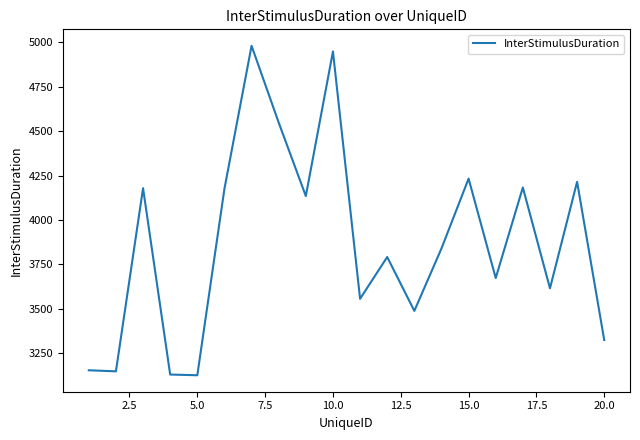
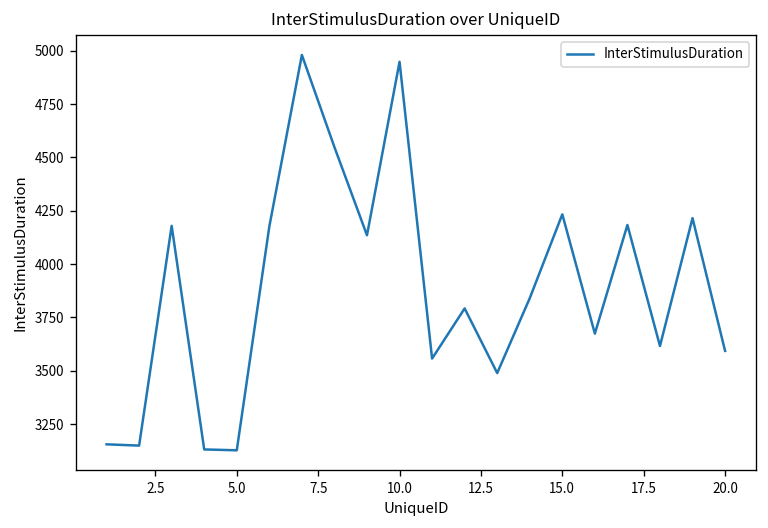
  {
    "5.0": 3130,
    "10.0": 4950,
    "15.0": 4230,
-   "20.0": 3330
+   "20.0": 3590
  }
